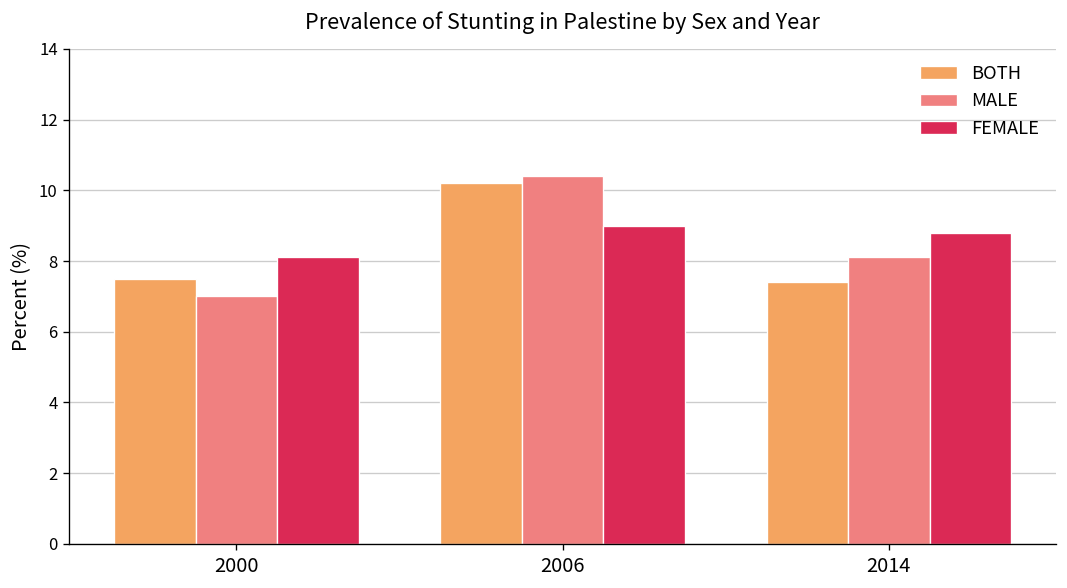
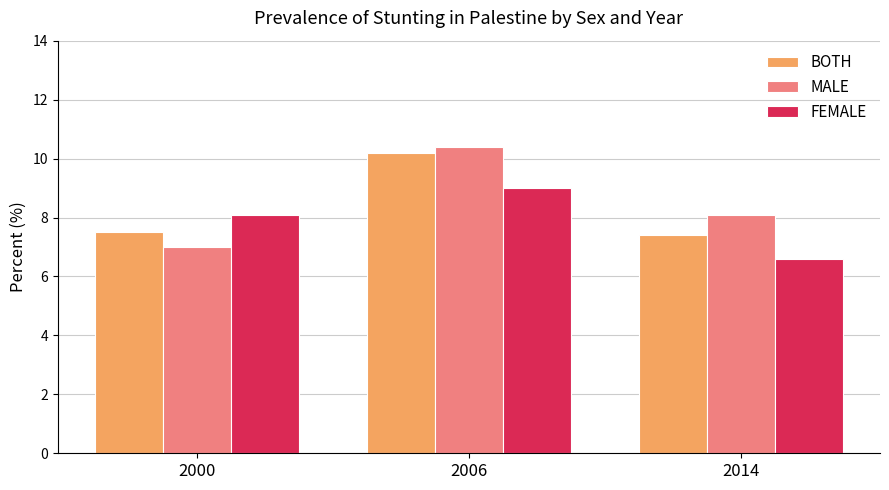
  {
    "FEMALE": {
      "2000": 8.1,
      "2006": 9.0,
-     "2014": 8.8
+     "2014": 6.6
    }
  }
